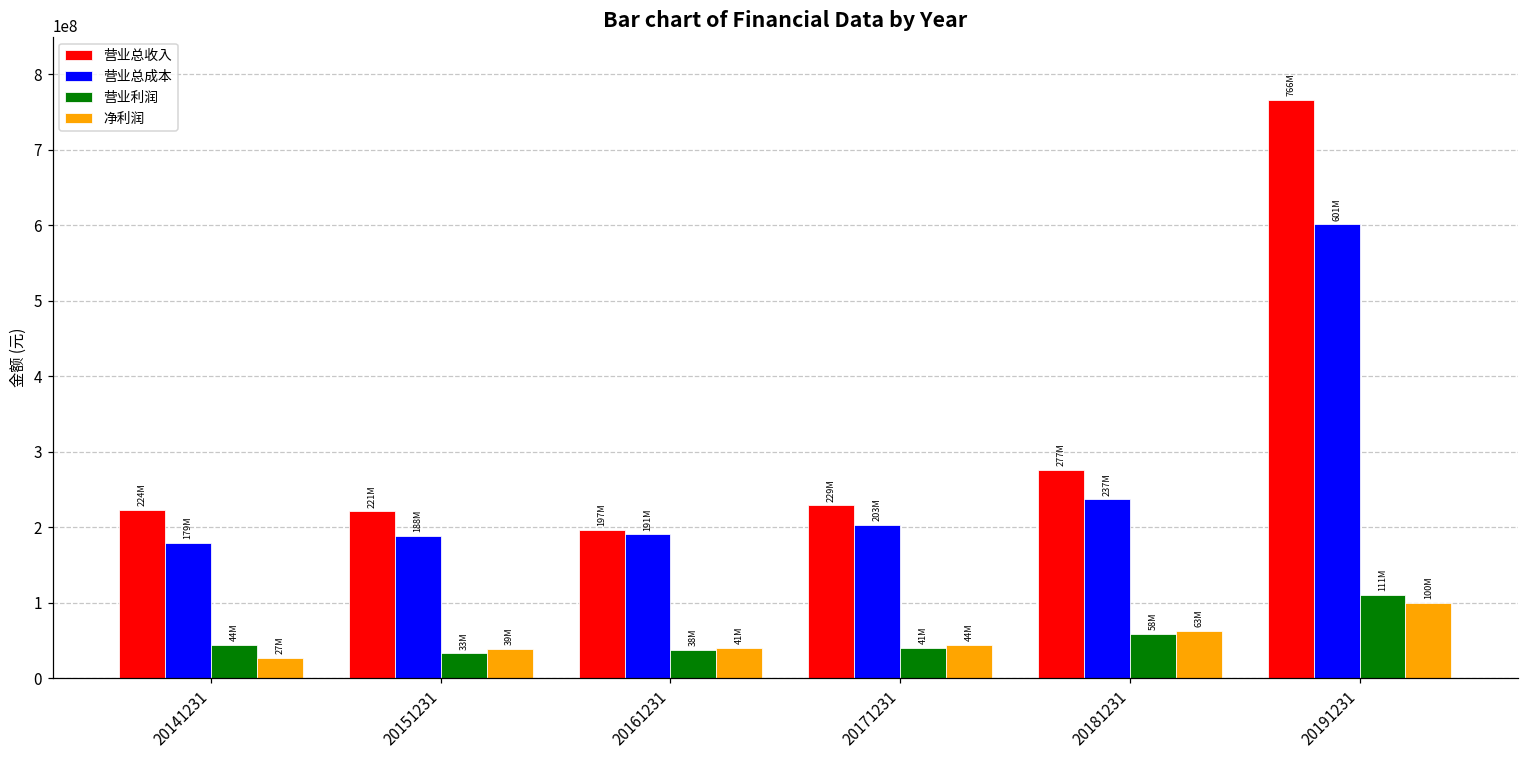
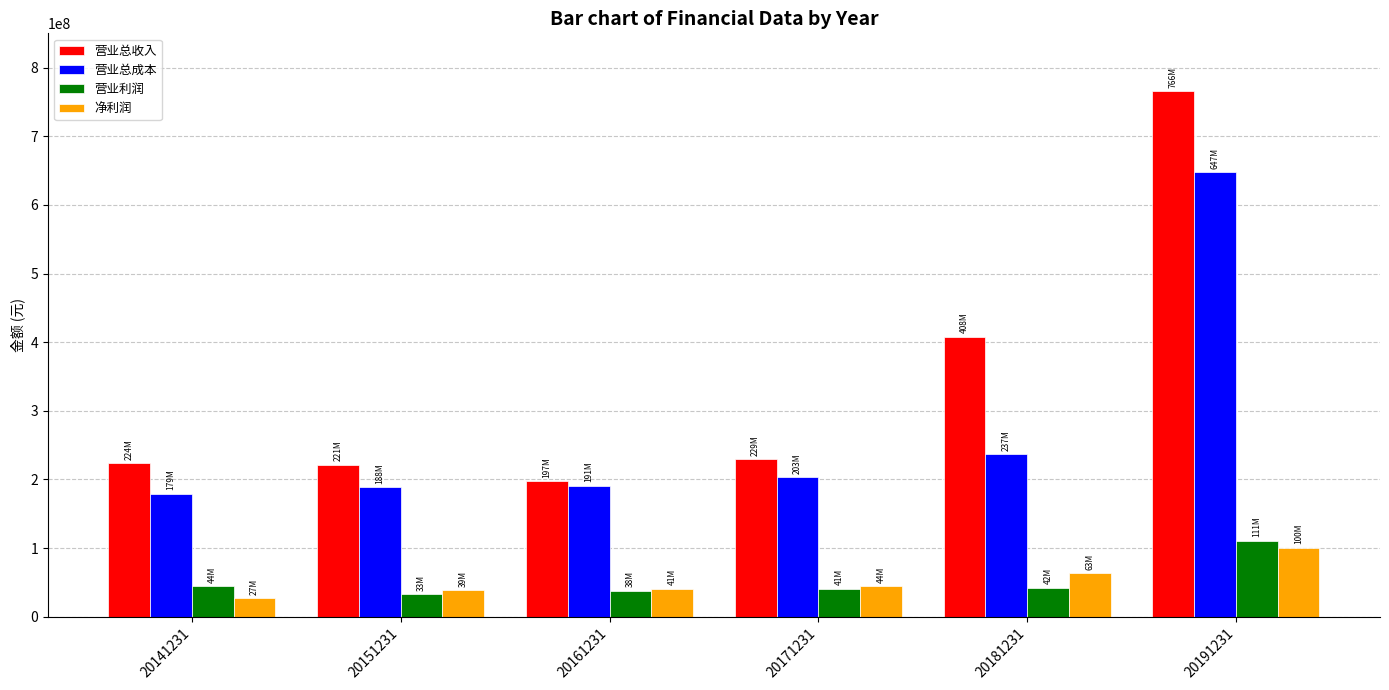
  {
    "营业总收入": {
      "20141231": "224M",
      "20151231": "221M",
      "20161231": "197M",
      "20171231": "229M",
-     "20181231": "277M",
+     "20181231": "408M",
      "20191231": "766M"
    },
    "营业总成本": {
      "20141231": "179M",
      "20151231": "188M",
      "20161231": "191M",
      "20171231": "203M",
      "20181231": "237M",
-     "20191231": "601M"
+     "20191231": "647M"
    },
    "营业利润": {
      "20141231": "44M",
      "20151231": "33M",
      "20161231": "38M",
      "20171231": "41M",
-     "20181231": "58M",
+     "20181231": "42M",
      "20191231": "111M"
    },
    "净利润": {
      "20141231": "27M",
      "20151231": "39M",
      "20161231": "41M",
      "20171231": "44M",
      "20181231": "63M",
      "20191231": "100M"
    }
  }
